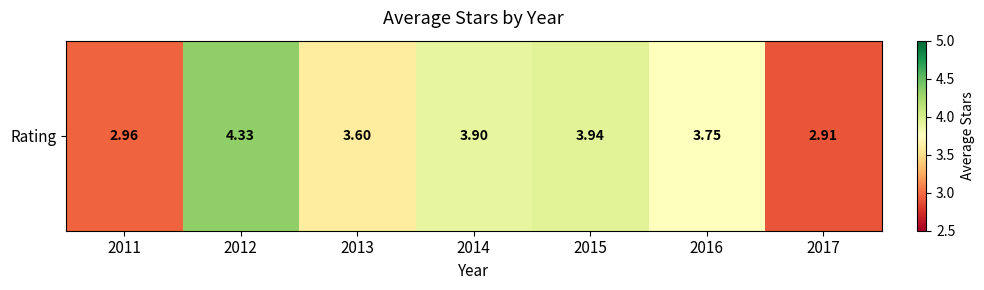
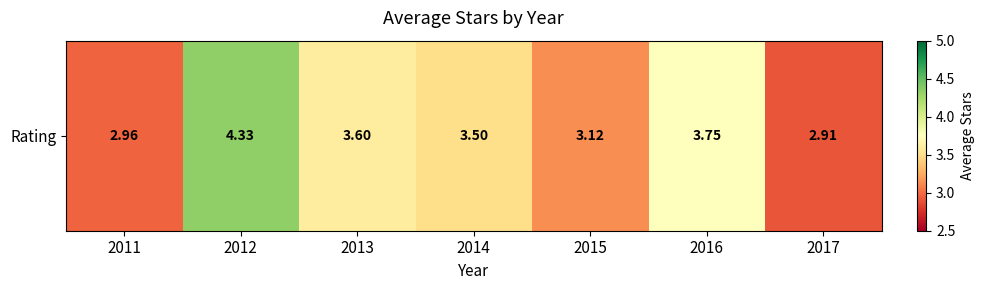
  {
    "Rating": {
      "2011": 2.96,
      "2012": 4.33,
      "2013": 3.60,
-     "2014": 3.90,
-     "2015": 3.94,
+     "2014": 3.50,
+     "2015": 3.12,
      "2016": 3.75,
      "2017": 2.91
    }
  }
